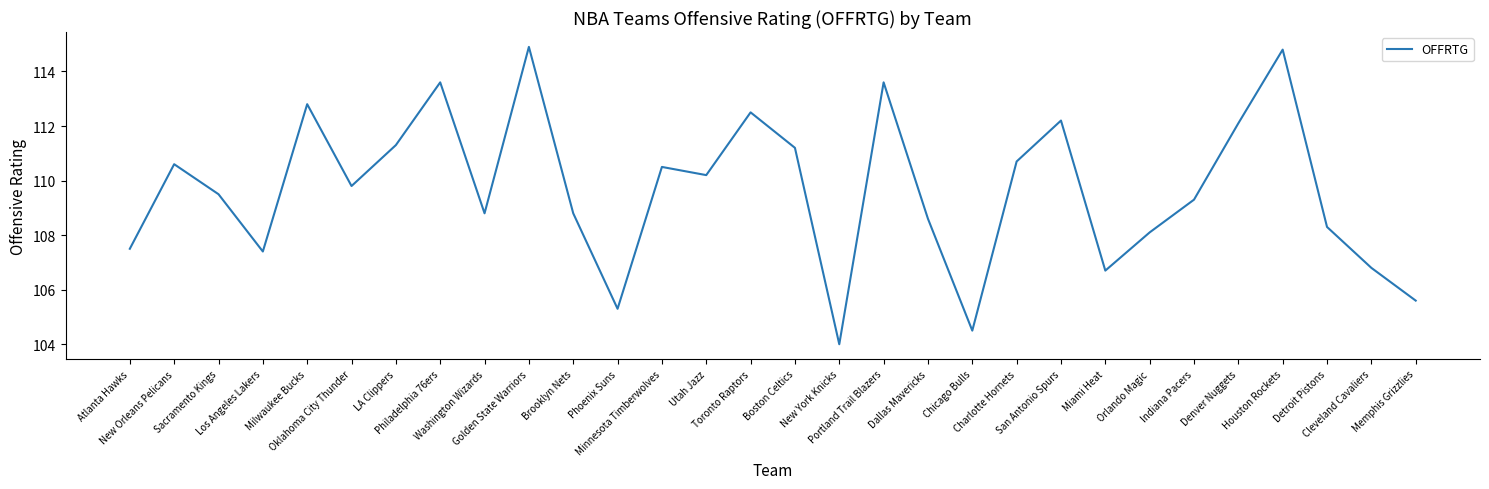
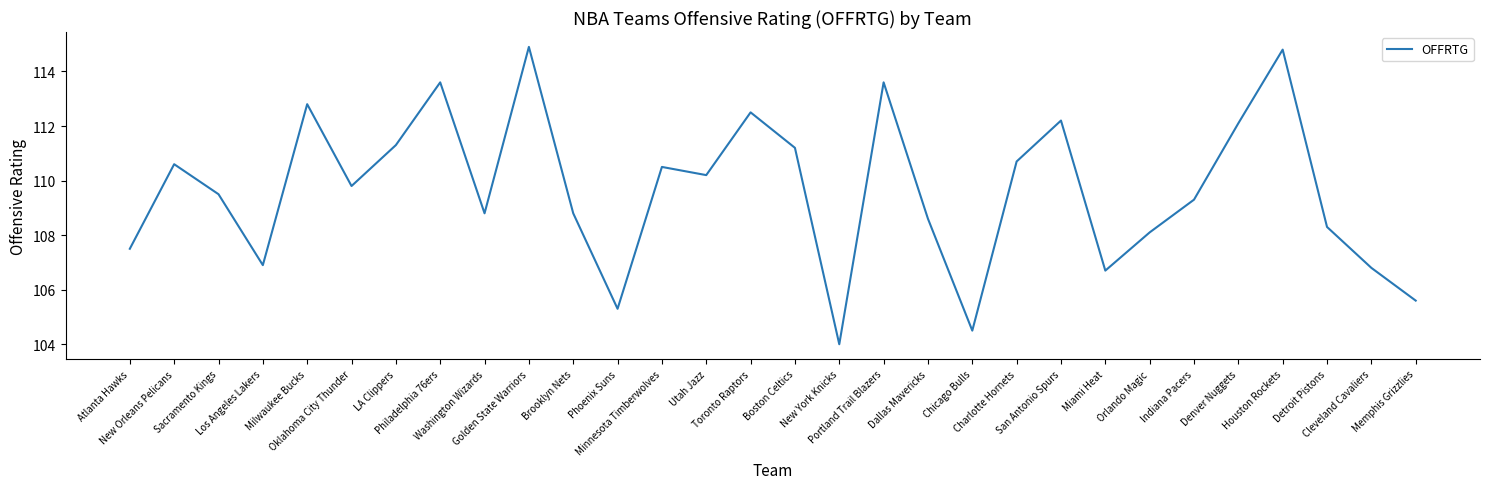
  {
    "Atlanta Hawks": 107.5,
    "New Orleans Pelicans": 110.6,
    "Sacramento Kings": 109.5,
-   "Los Angeles Lakers": 107.4,
+   "Los Angeles Lakers": 106.9,
    "Milwaukee Bucks": 112.8,
    "Oklahoma City Thunder": 109.8,
    "LA Clippers": 111.3,
    "Philadelphia 76ers": 113.6,
    "Washington Wizards": 108.8,
    "Golden State Warriors": 114.9,
    "Brooklyn Nets": 108.8,
    "Phoenix Suns": 105.3,
    "Minnesota Timberwolves": 110.5,
    "Utah Jazz": 110.2,
    "Toronto Raptors": 112.5,
    "Boston Celtics": 111.2,
    "New York Knicks": 104.0,
    "Portland Trail Blazers": 113.6,
    "Dallas Mavericks": 108.6,
    "Chicago Bulls": 104.5,
    "Charlotte Hornets": 110.7,
    "San Antonio Spurs": 112.2,
    "Miami Heat": 106.7,
    "Orlando Magic": 108.1,
    "Indiana Pacers": 109.3,
    "Denver Nuggets": 112.1,
    "Houston Rockets": 114.8,
    "Detroit Pistons": 108.3,
    "Cleveland Cavaliers": 106.8,
    "Memphis Grizzlies": 105.6
  }
